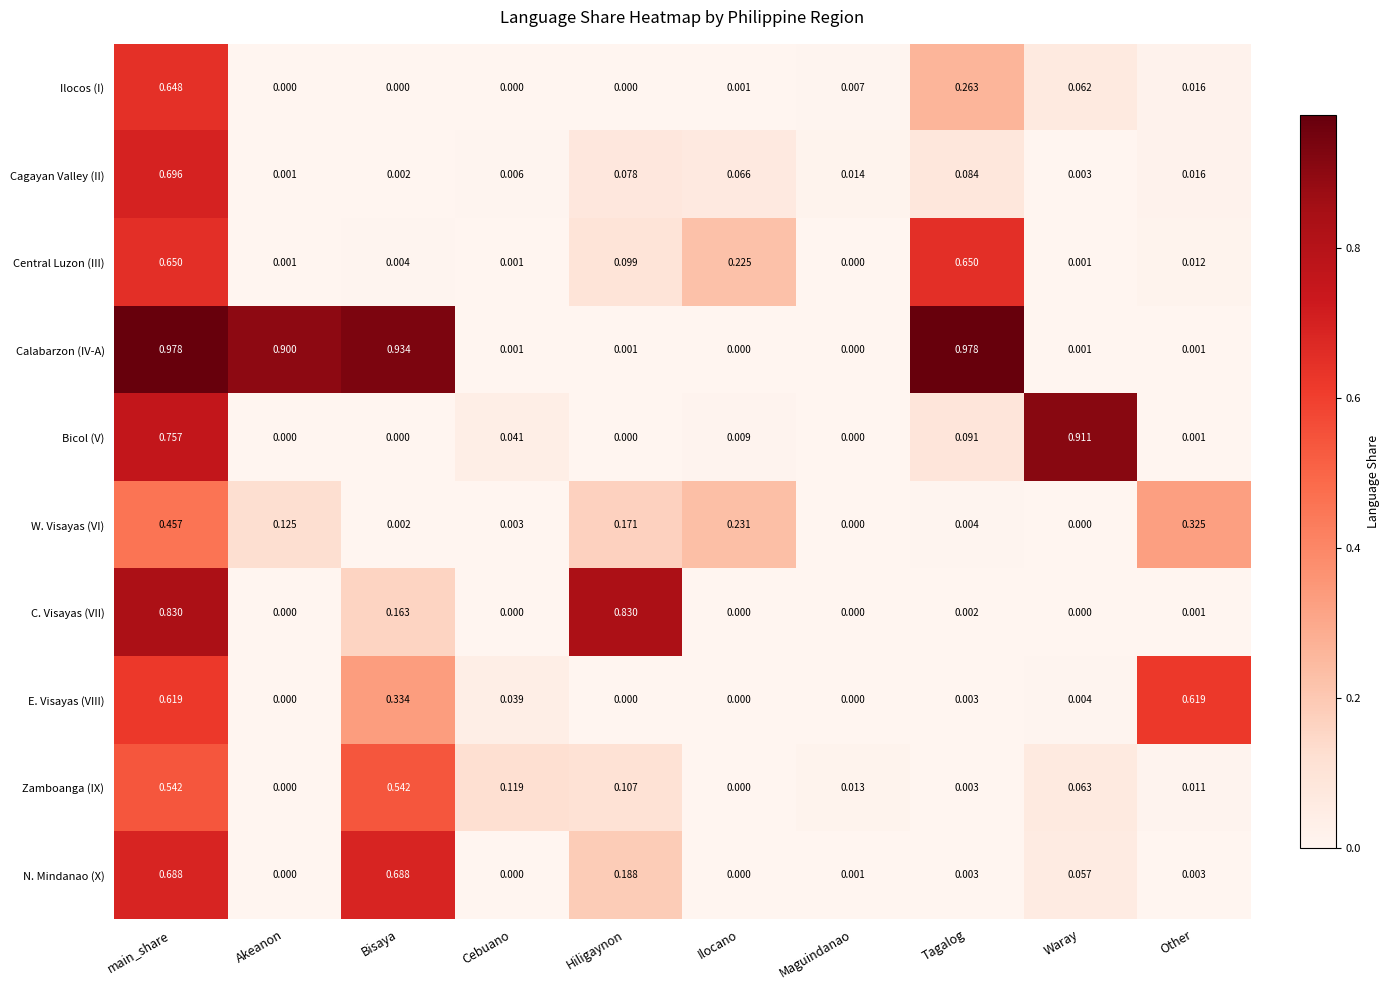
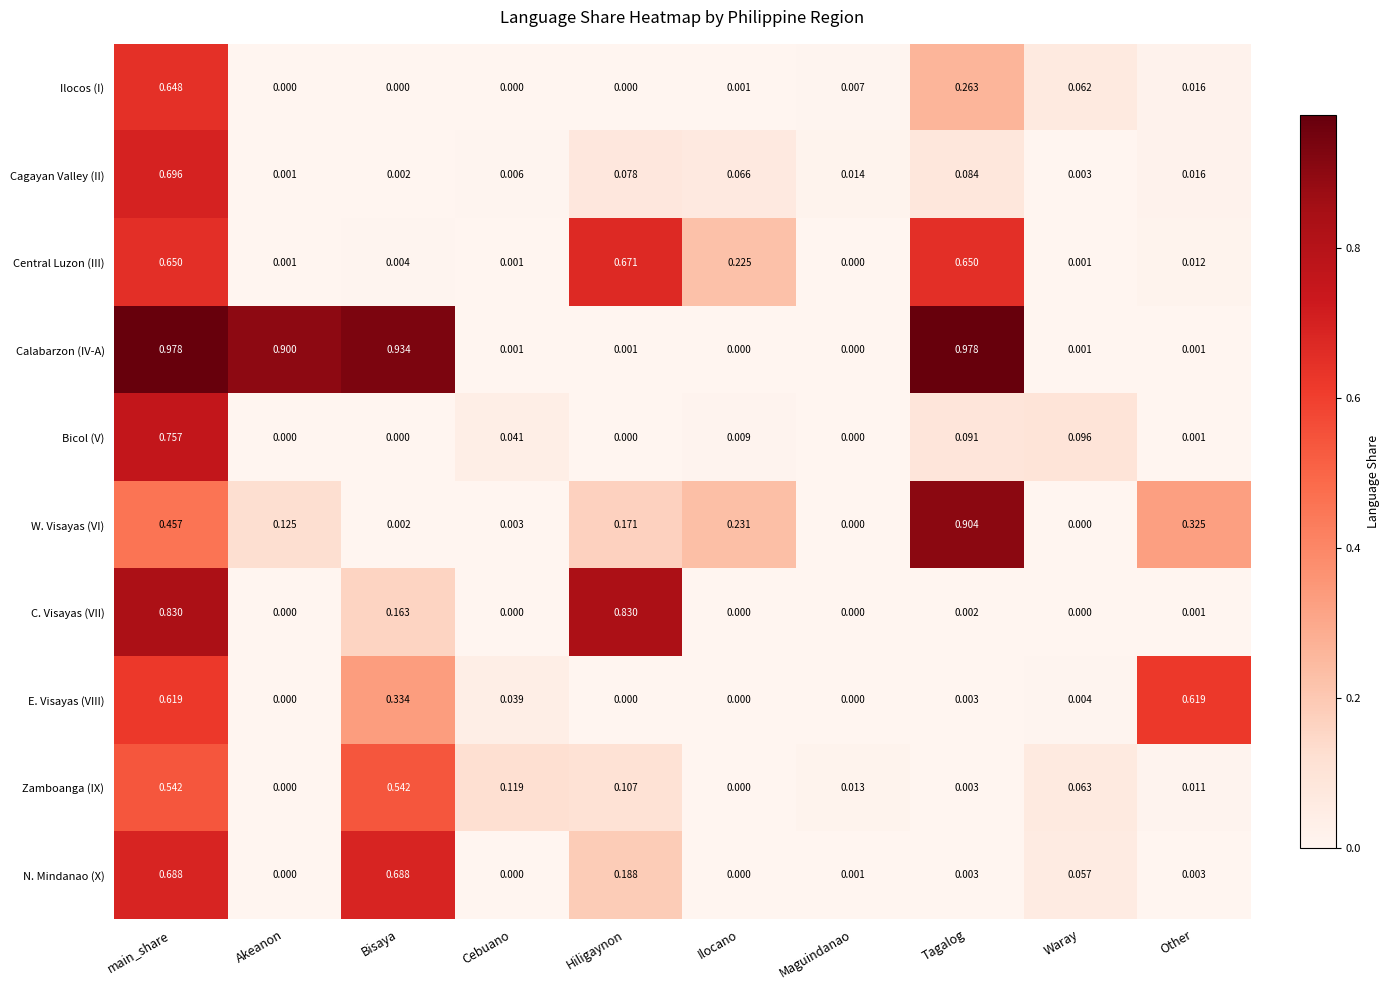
  {
    "Ilocos (I)": {
      "main_share": 0.648,
      "Akeanon": 0.000,
      "Bisaya": 0.000,
      "Cebuano": 0.000,
      "Hiligaynon": 0.000,
      "Ilocano": 0.001,
      "Maguindanao": 0.007,
      "Tagalog": 0.263,
      "Waray": 0.062,
      "Other": 0.016
    },
    "Cagayan Valley (II)": {
      "main_share": 0.696,
      "Akeanon": 0.001,
      "Bisaya": 0.002,
      "Cebuano": 0.006,
      "Hiligaynon": 0.078,
      "Ilocano": 0.066,
      "Maguindanao": 0.014,
      "Tagalog": 0.084,
      "Waray": 0.003,
      "Other": 0.016
    },
    "Central Luzon (III)": {
      "main_share": 0.650,
      "Akeanon": 0.001,
      "Bisaya": 0.004,
      "Cebuano": 0.001,
-     "Hiligaynon": 0.099,
+     "Hiligaynon": 0.671,
      "Ilocano": 0.225,
      "Maguindanao": 0.000,
      "Tagalog": 0.650,
      "Waray": 0.001,
      "Other": 0.012
    },
    "Calabarzon (IV-A)": {
      "main_share": 0.978,
      "Akeanon": 0.900,
      "Bisaya": 0.934,
      "Cebuano": 0.001,
      "Hiligaynon": 0.001,
      "Ilocano": 0.000,
      "Maguindanao": 0.000,
      "Tagalog": 0.978,
      "Waray": 0.001,
      "Other": 0.001
    },
    "Bicol (V)": {
      "main_share": 0.757,
      "Akeanon": 0.000,
      "Bisaya": 0.000,
      "Cebuano": 0.041,
      "Hiligaynon": 0.000,
      "Ilocano": 0.009,
      "Maguindanao": 0.000,
      "Tagalog": 0.091,
-     "Waray": 0.911,
+     "Waray": 0.096,
      "Other": 0.001
    },
    "W. Visayas (VI)": {
      "main_share": 0.457,
      "Akeanon": 0.125,
      "Bisaya": 0.002,
      "Cebuano": 0.003,
      "Hiligaynon": 0.171,
      "Ilocano": 0.231,
      "Maguindanao": 0.000,
-     "Tagalog": 0.004,
+     "Tagalog": 0.904,
      "Waray": 0.000,
      "Other": 0.325
    },
    "C. Visayas (VII)": {
      "main_share": 0.830,
      "Akeanon": 0.000,
      "Bisaya": 0.163,
      "Cebuano": 0.000,
      "Hiligaynon": 0.830,
      "Ilocano": 0.000,
      "Maguindanao": 0.000,
      "Tagalog": 0.002,
      "Waray": 0.000,
      "Other": 0.001
    },
    "E. Visayas (VIII)": {
      "main_share": 0.619,
      "Akeanon": 0.000,
      "Bisaya": 0.334,
      "Cebuano": 0.039,
      "Hiligaynon": 0.000,
      "Ilocano": 0.000,
      "Maguindanao": 0.000,
      "Tagalog": 0.003,
      "Waray": 0.004,
      "Other": 0.619
    },
    "Zamboanga (IX)": {
      "main_share": 0.542,
      "Akeanon": 0.000,
      "Bisaya": 0.542,
      "Cebuano": 0.119,
      "Hiligaynon": 0.107,
      "Ilocano": 0.000,
      "Maguindanao": 0.013,
      "Tagalog": 0.003,
      "Waray": 0.063,
      "Other": 0.011
    },
    "N. Mindanao (X)": {
      "main_share": 0.688,
      "Akeanon": 0.000,
      "Bisaya": 0.688,
      "Cebuano": 0.000,
      "Hiligaynon": 0.188,
      "Ilocano": 0.000,
      "Maguindanao": 0.001,
      "Tagalog": 0.003,
      "Waray": 0.057,
      "Other": 0.003
    }
  }
